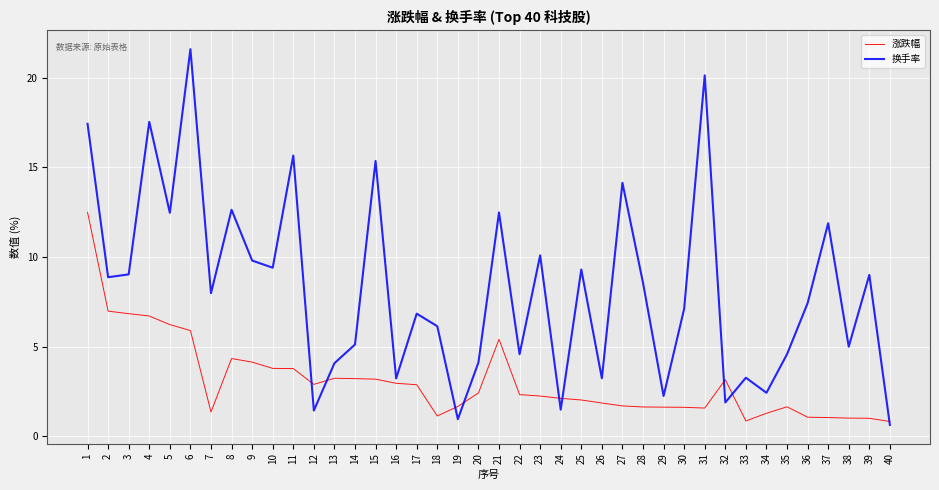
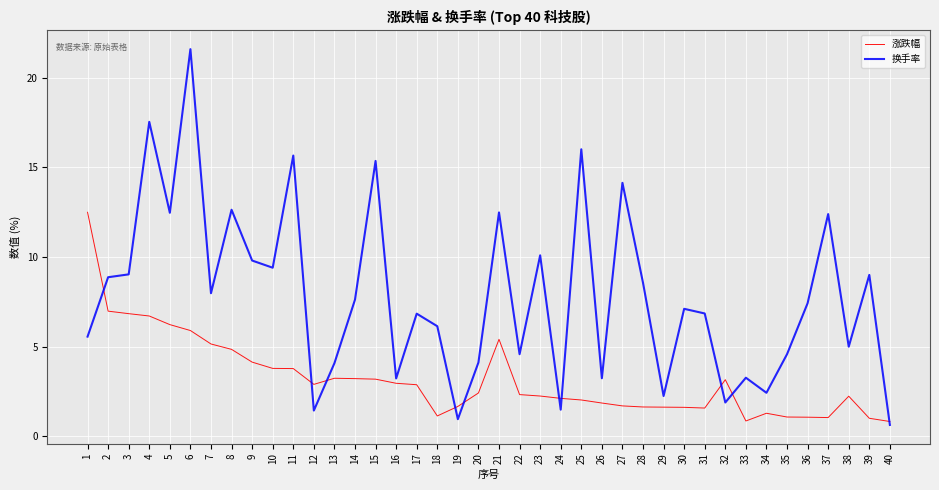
  {
    "涨跌幅": {
      "1": 12.5,
      "2": 7.0,
      "3": 6.8,
      "4": 6.7,
      "5": 6.2,
      "6": 5.9,
-     "7": 1.4,
-     "8": 4.3,
+     "7": 5.2,
+     "8": 4.9,
      "9": 4.1,
      "10": 3.8,
      "11": 3.8,
      "12": 2.9,
      "13": 3.2,
      "14": 3.2,
      "15": 3.2,
      "16": 3.0,
      "17": 2.9,
      "18": 1.1,
      "19": 1.7,
      "20": 2.4,
      "21": 5.4,
      "22": 2.3,
      "23": 2.3,
      "24": 2.1,
      "25": 2.0,
      "26": 1.9,
      "27": 1.7,
      "28": 1.6,
      "29": 1.6,
      "30": 1.6,
      "31": 1.6,
      "32": 3.2,
      "33": 0.9,
      "34": 1.3,
-     "35": 1.7,
+     "35": 1.1,
      "36": 1.1,
      "37": 1.1,
-     "38": 1.0,
+     "38": 2.2,
      "39": 1.0,
      "40": 0.8
    },
    "换手率": {
-     "1": 17.4,
+     "1": 5.6,
      "2": 8.9,
      "3": 9.0,
      "4": 17.5,
      "5": 12.5,
      "6": 21.6,
      "7": 8.0,
      "8": 12.6,
      "9": 9.8,
      "10": 9.4,
      "11": 15.7,
      "12": 1.4,
      "13": 4.1,
-     "14": 5.1,
+     "14": 7.6,
      "15": 15.4,
      "16": 3.2,
      "17": 6.8,
      "18": 6.1,
      "19": 1.0,
      "20": 4.1,
      "21": 12.5,
      "22": 4.6,
      "23": 10.1,
      "24": 1.5,
-     "25": 9.3,
+     "25": 16.0,
      "26": 3.2,
      "27": 14.1,
      "28": 8.6,
      "29": 2.3,
      "30": 7.1,
-     "31": 20.1,
+     "31": 6.9,
      "32": 1.9,
      "33": 3.3,
      "34": 2.4,
      "35": 4.6,
      "36": 7.4,
-     "37": 11.9,
+     "37": 12.4,
      "38": 5.0,
      "39": 9.0,
      "40": 0.6
    }
  }
